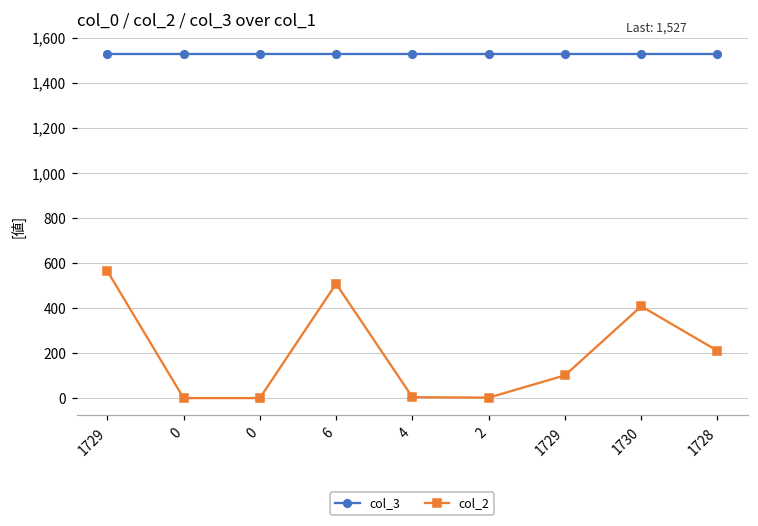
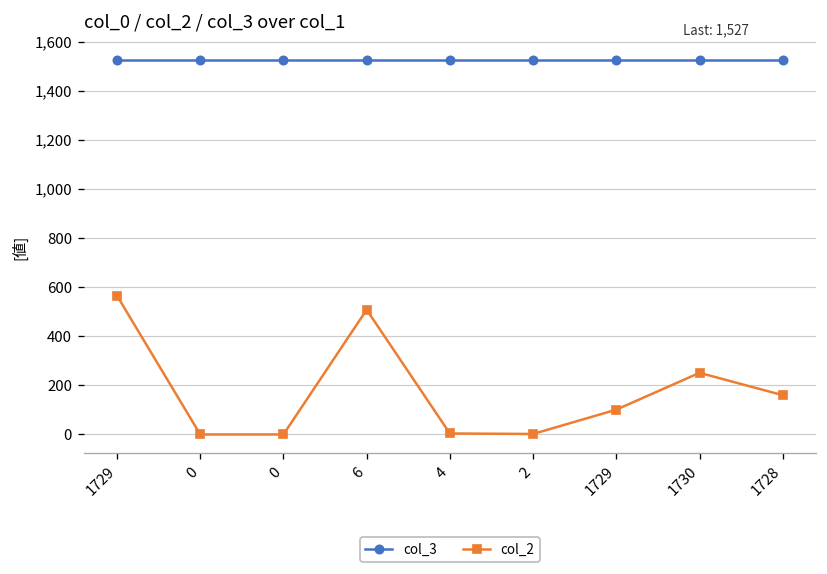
  {
    "col_3": {
      "1730": "1,527"
    },
    "col_2": {
      "6": "510",
      "4": "0",
      "2": "0",
-     "1730": "410",
-     "1728": "210"
+     "1730": "250",
+     "1728": "160"
    }
  }
